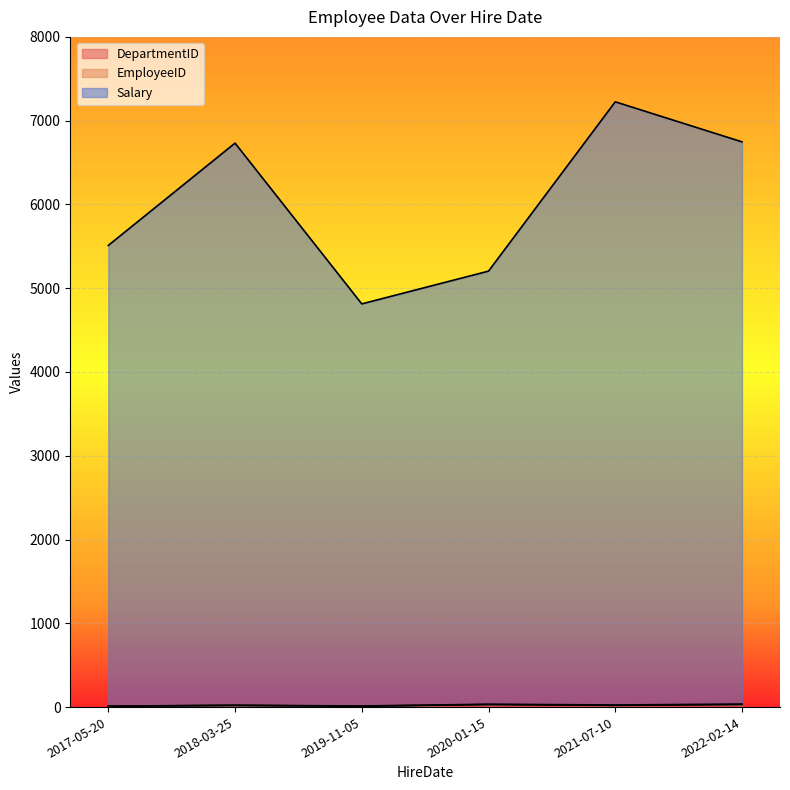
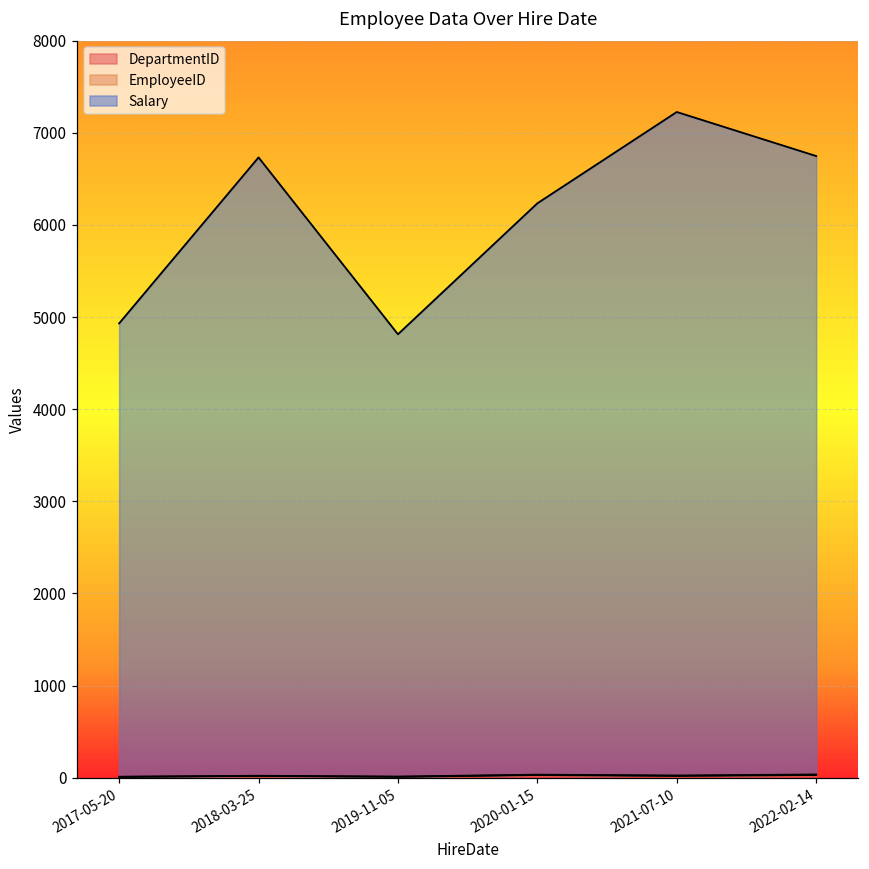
  {
    "Salary": {
-     "2017-05-20": 5500,
+     "2017-05-20": 4900,
      "2018-03-25": 6700,
      "2019-11-05": 4800,
-     "2020-01-15": 5200,
+     "2020-01-15": 6200,
      "2021-07-10": 7200,
      "2022-02-14": 6700
    }
  }
